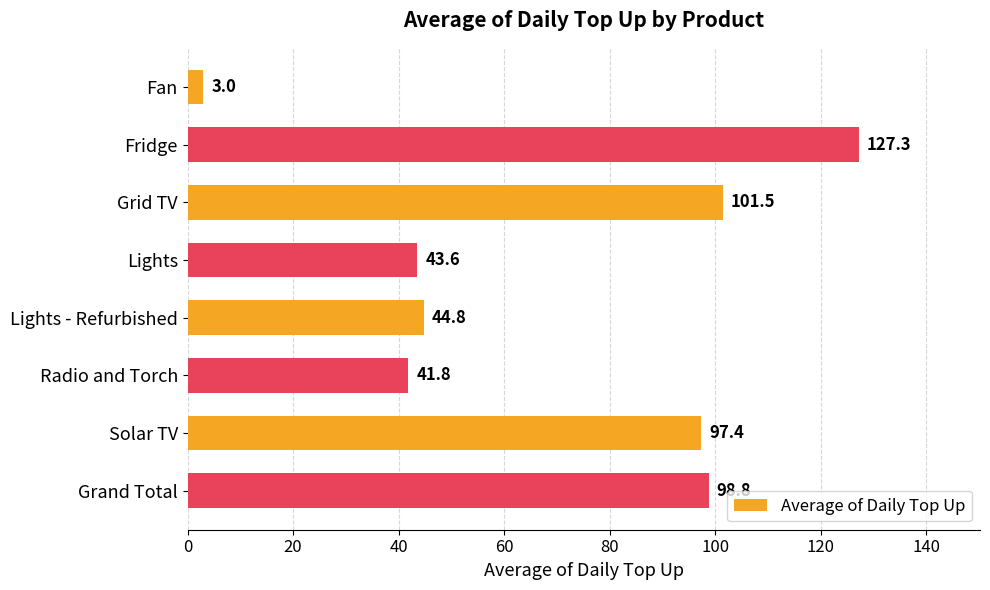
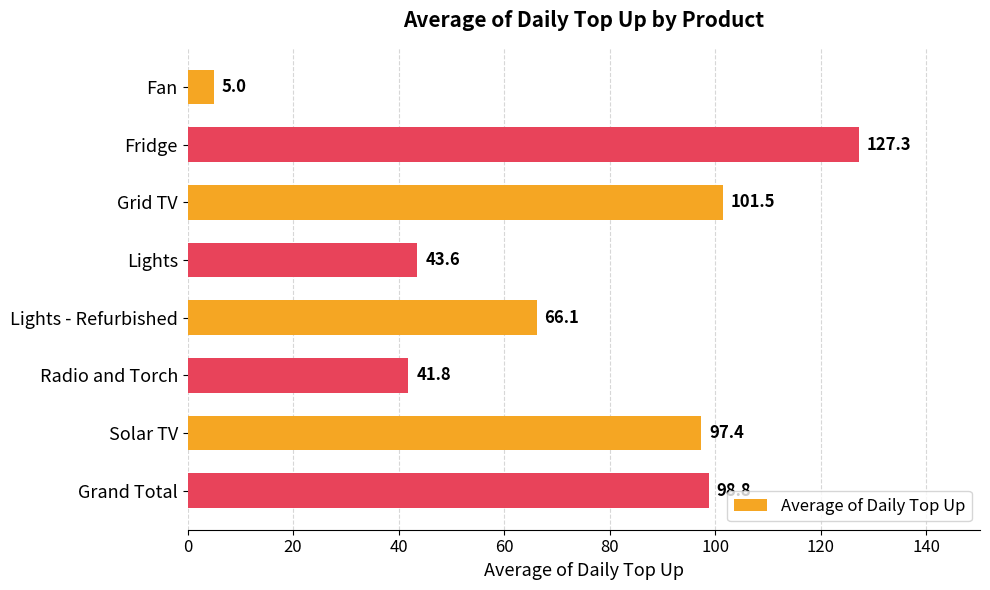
  {
-   "Fan": 3.0,
+   "Fan": 5.0,
    "Fridge": 127.3,
    "Grid TV": 101.5,
    "Lights": 43.6,
-   "Lights - Refurbished": 44.8,
+   "Lights - Refurbished": 66.1,
    "Radio and Torch": 41.8,
    "Solar TV": 97.4
  }
